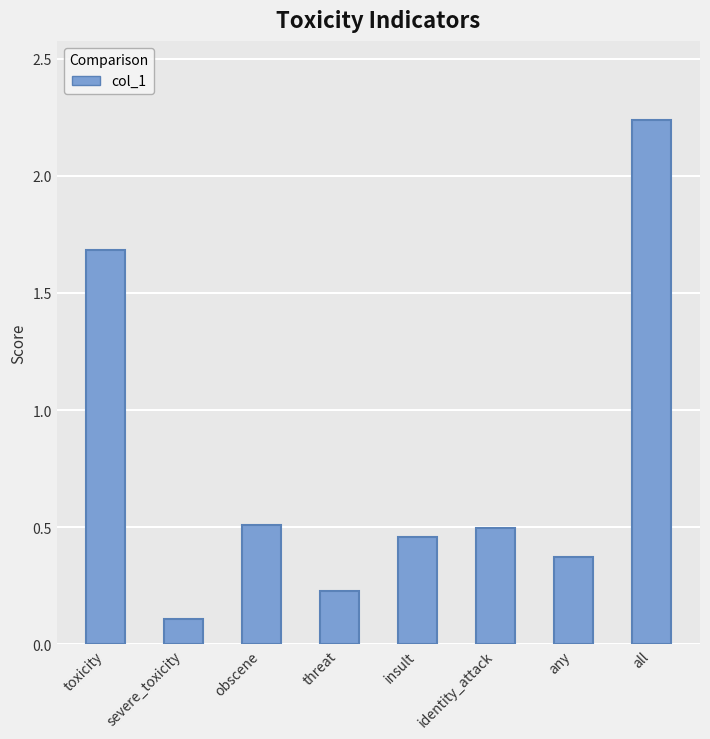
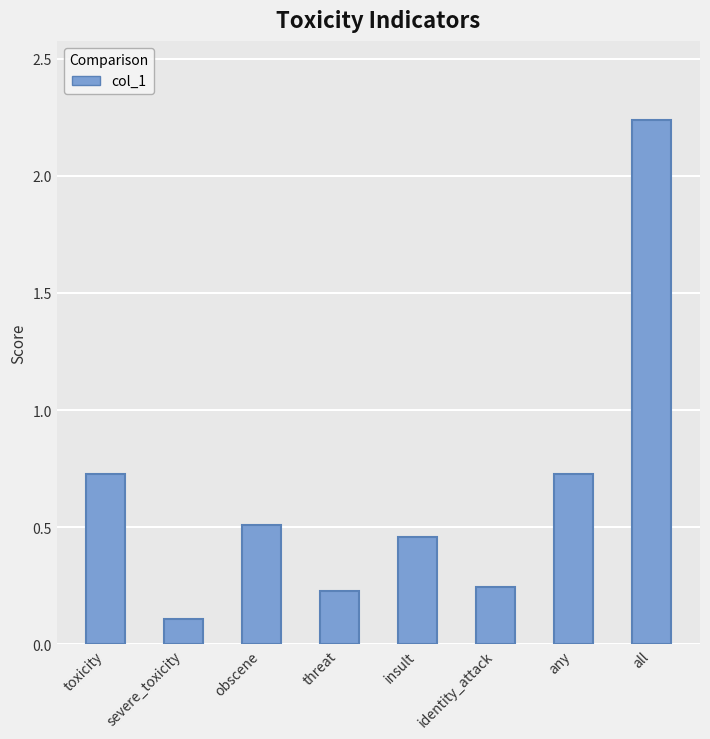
  {
-   "toxicity": 1.68,
+   "toxicity": 0.73,
    "severe_toxicity": 0.11,
    "obscene": 0.51,
    "threat": 0.23,
    "insult": 0.46,
-   "identity_attack": 0.49,
-   "any": 0.37,
+   "identity_attack": 0.24,
+   "any": 0.73,
    "all": 2.24
  }
